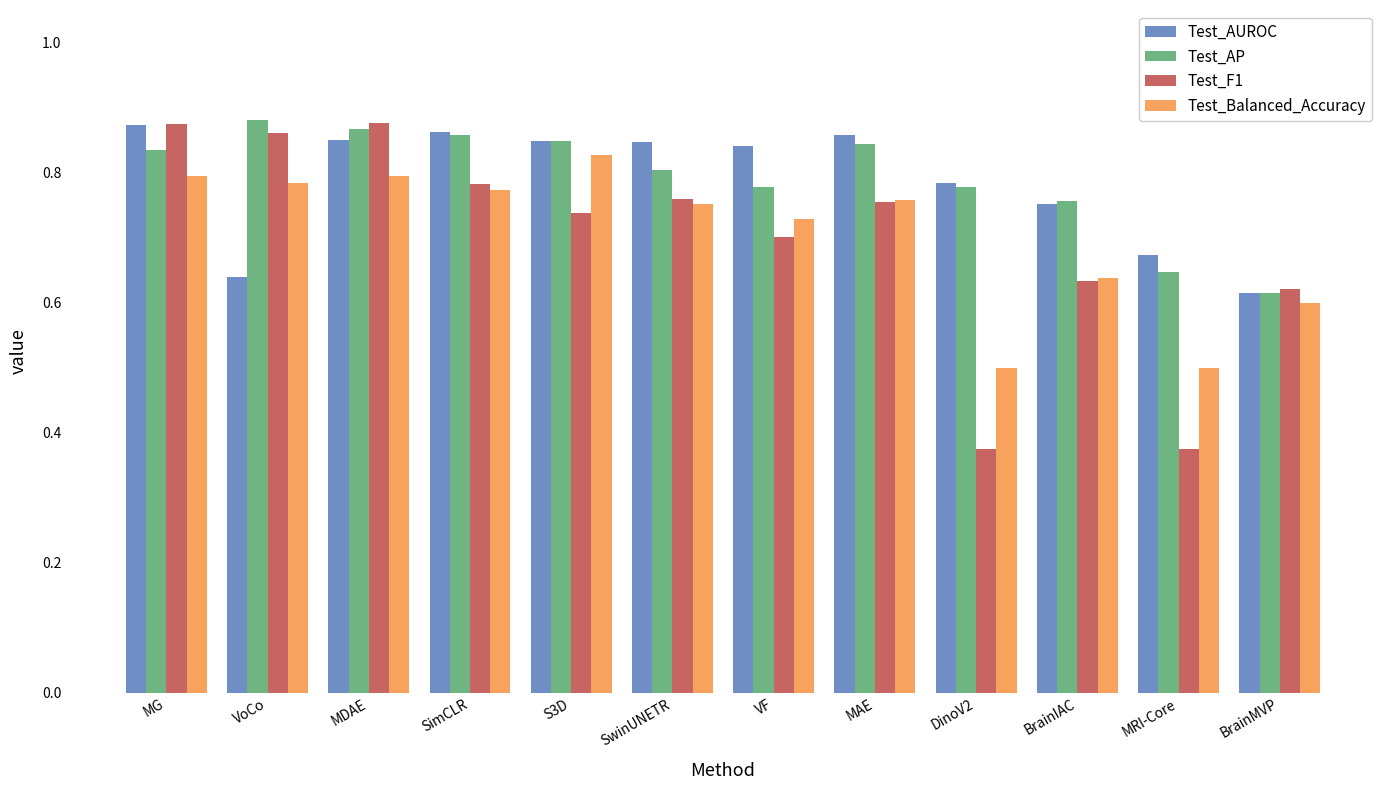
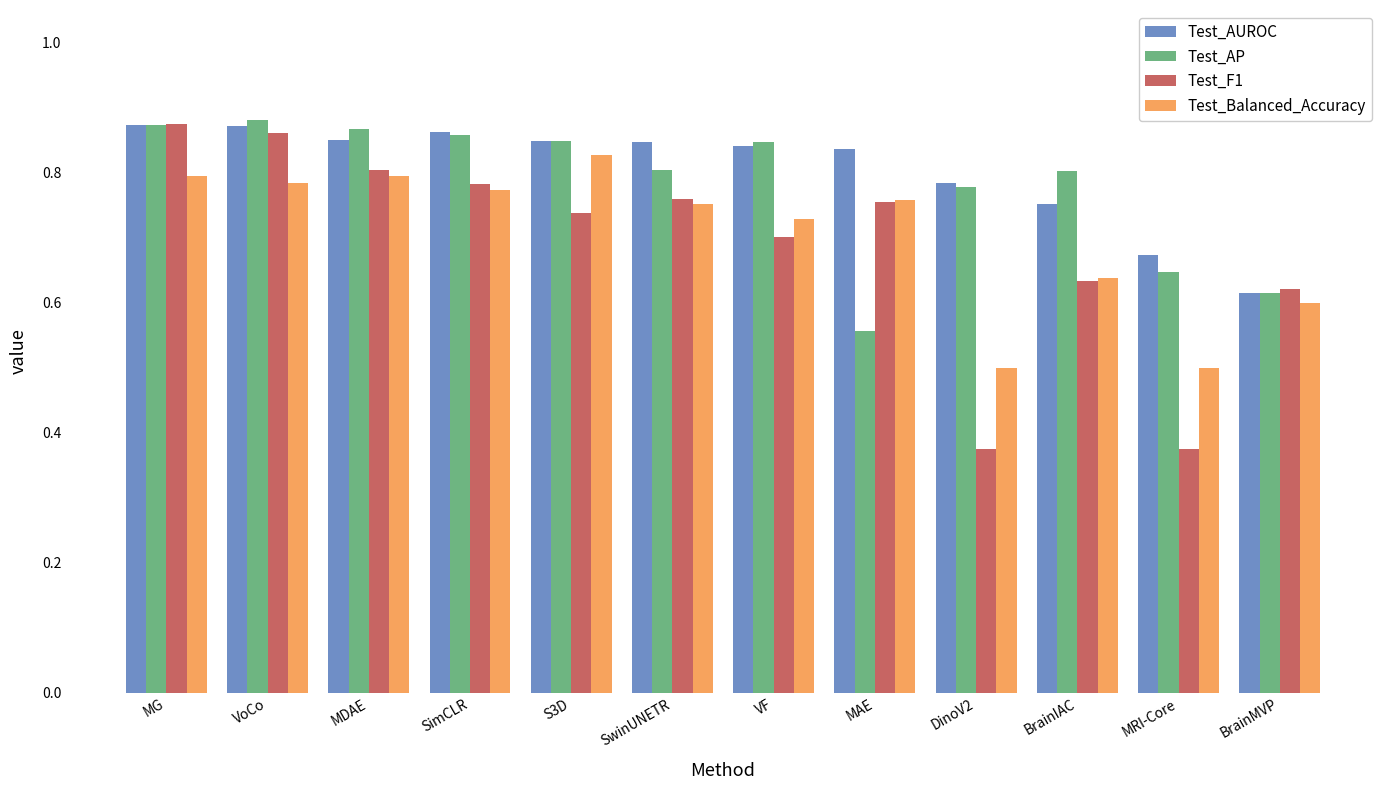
  {
    "Test_AUROC": {
      "MG": 0.87,
-     "VoCo": 0.64,
+     "VoCo": 0.87,
      "MDAE": 0.85,
      "SimCLR": 0.86,
      "S3D": 0.85,
      "SwinUNETR": 0.85,
      "VF": 0.84,
-     "MAE": 0.86,
+     "MAE": 0.84,
      "DinoV2": 0.78,
      "BrainIAC": 0.75,
      "MRI-Core": 0.67,
      "BrainMVP": 0.62
    },
    "Test_AP": {
-     "MG": 0.83,
+     "MG": 0.87,
      "VoCo": 0.88,
      "MDAE": 0.87,
      "SimCLR": 0.86,
      "S3D": 0.85,
      "SwinUNETR": 0.80,
-     "VF": 0.78,
-     "MAE": 0.84,
+     "VF": 0.85,
+     "MAE": 0.56,
      "DinoV2": 0.78,
-     "BrainIAC": 0.76,
+     "BrainIAC": 0.80,
      "MRI-Core": 0.65,
      "BrainMVP": 0.61
    },
    "Test_F1": {
      "MG": 0.87,
      "VoCo": 0.86,
-     "MDAE": 0.88,
+     "MDAE": 0.80,
      "SimCLR": 0.78,
      "S3D": 0.74,
      "SwinUNETR": 0.76,
      "VF": 0.70,
      "MAE": 0.75,
      "DinoV2": 0.37,
      "BrainIAC": 0.63,
      "MRI-Core": 0.37,
      "BrainMVP": 0.62
    },
    "Test_Balanced_Accuracy": {
      "MG": 0.79,
      "VoCo": 0.78,
      "MDAE": 0.79,
      "SimCLR": 0.77,
      "S3D": 0.83,
      "SwinUNETR": 0.75,
      "VF": 0.73,
      "MAE": 0.76,
      "DinoV2": 0.50,
      "BrainIAC": 0.64,
      "MRI-Core": 0.50,
      "BrainMVP": 0.60
    }
  }
